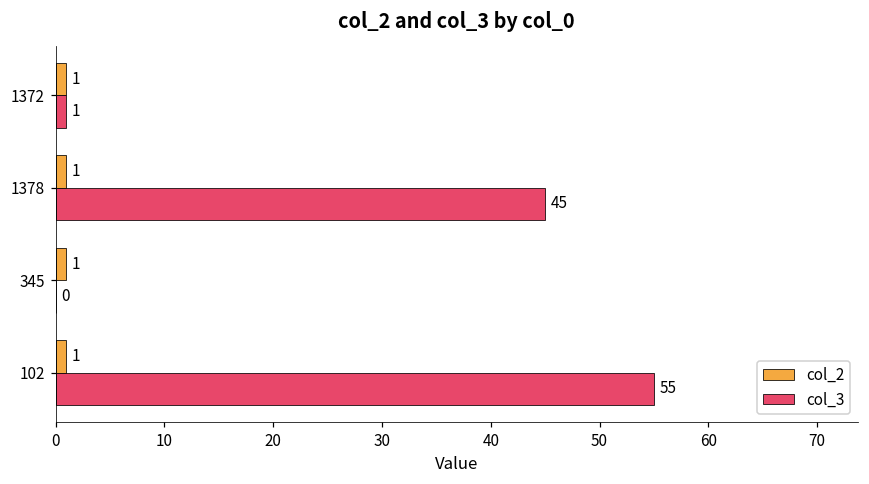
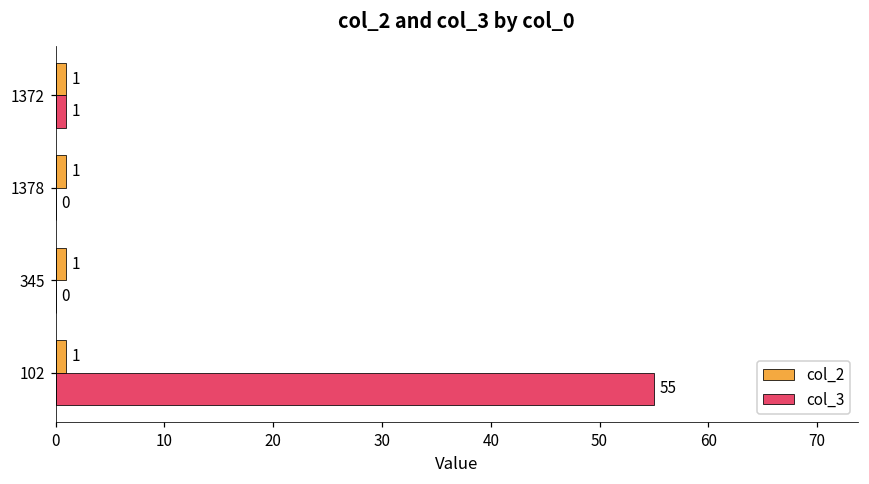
  {
    "col_2": {
      "1372": 1,
      "1378": 1,
      "345": 1,
      "102": 1
    },
    "col_3": {
      "1372": 1,
-     "1378": 45,
+     "1378": 0,
      "345": 0,
      "102": 55
    }
  }
